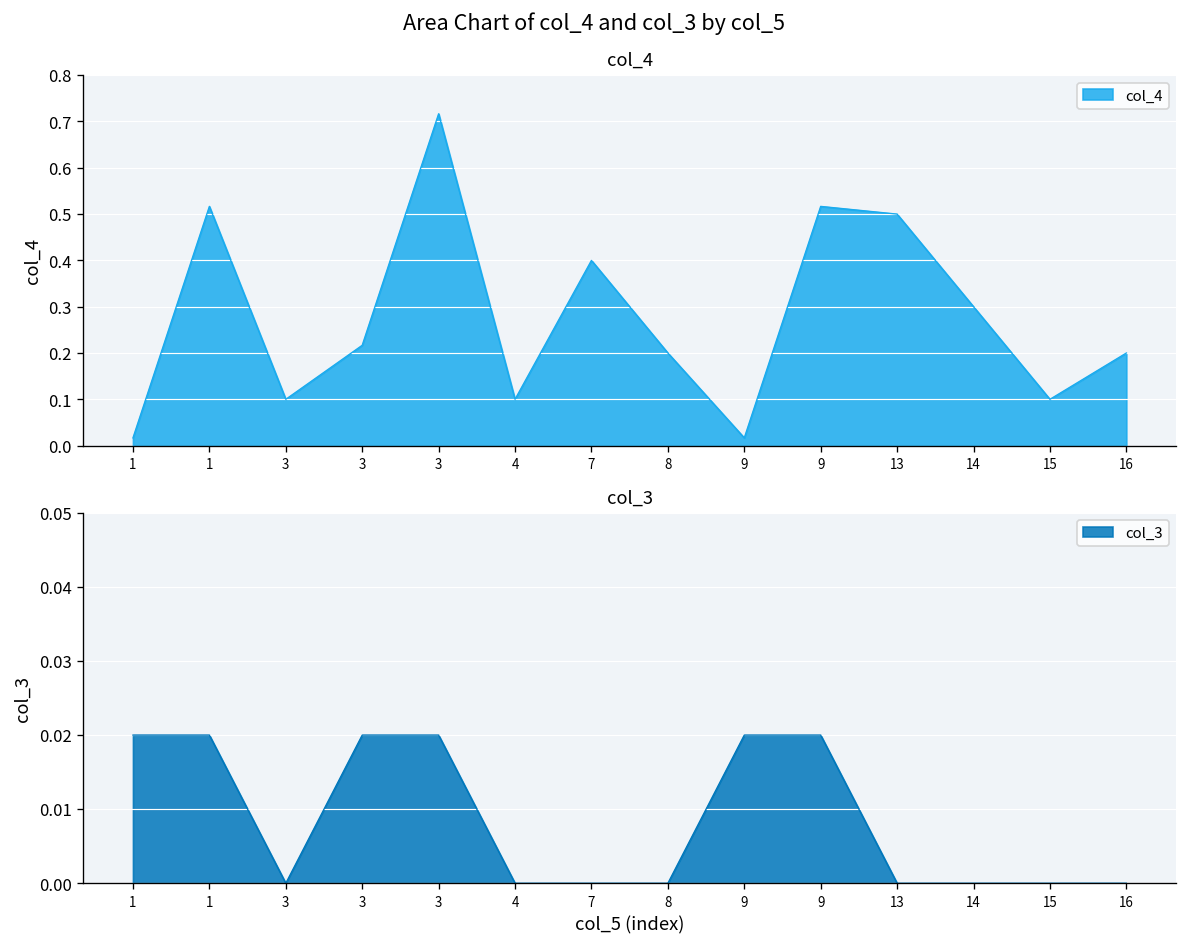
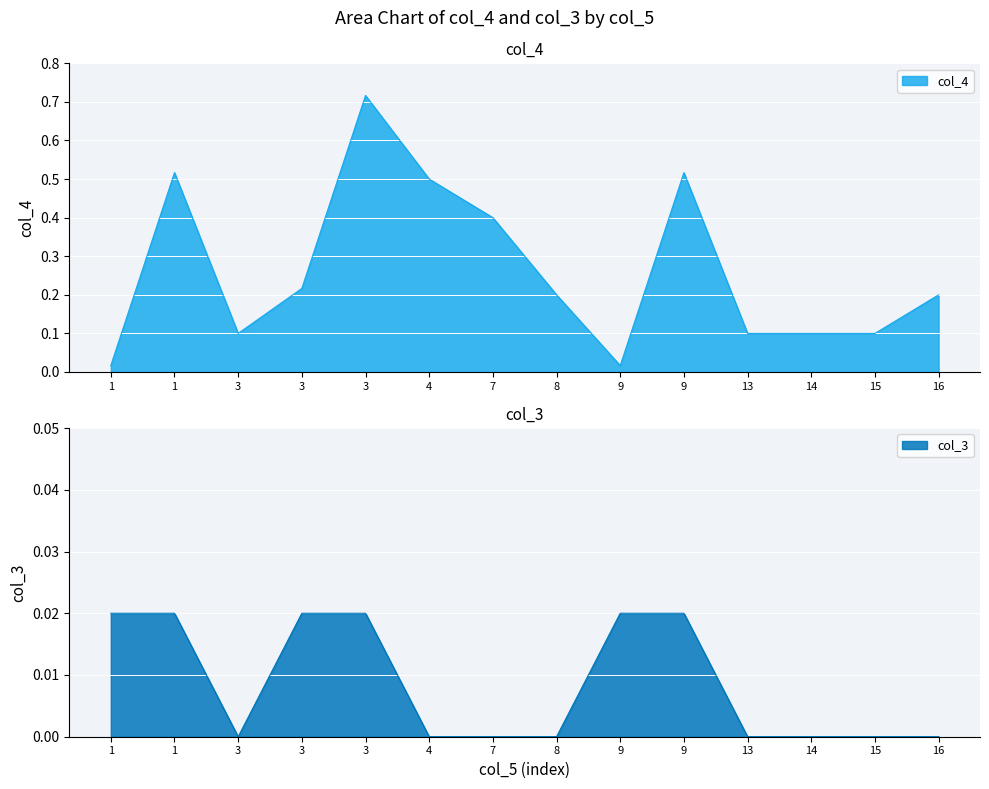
  {
    "col_4": {
-     "4": 0.1,
+     "4": 0.5,
      "7": 0.4,
      "8": 0.2,
-     "13": 0.5,
-     "14": 0.3,
+     "13": 0.1,
+     "14": 0.1,
      "15": 0.1,
      "16": 0.2
    },
    "col_3": {
      "4": 0.000,
      "7": 0.000,
      "8": 0.000,
      "13": 0.000,
      "14": 0.000,
      "15": 0.000,
      "16": 0.000
    }
  }
